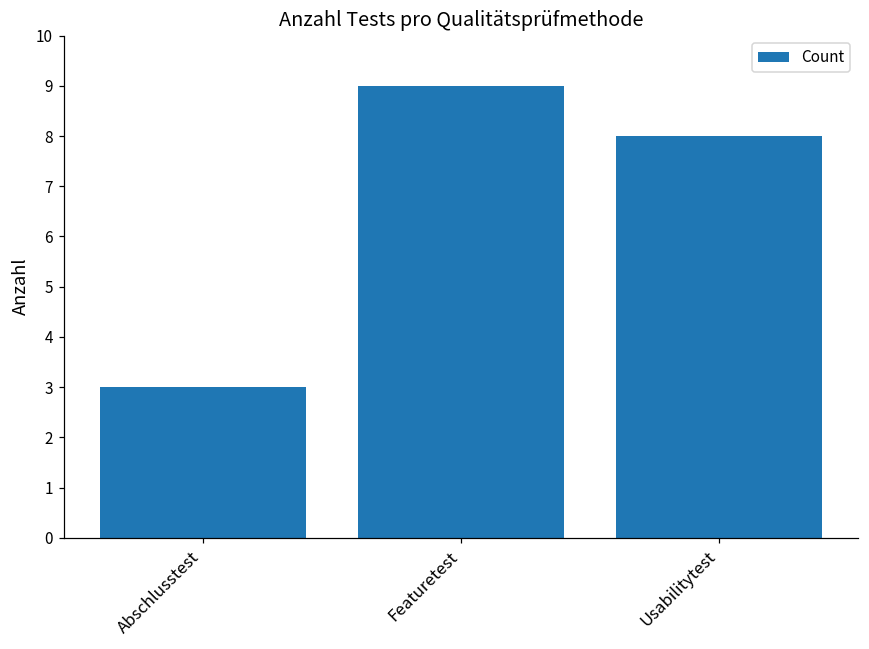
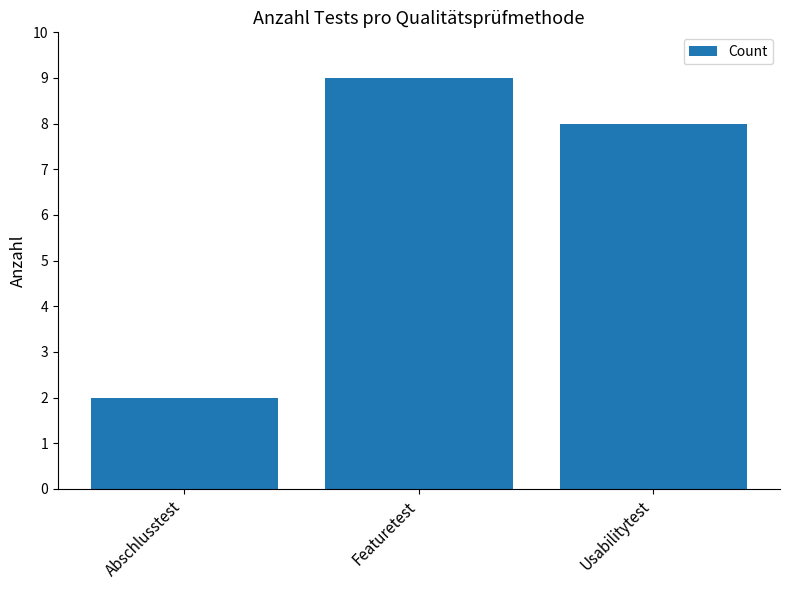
  {
-   "Abschlusstest": 3,
+   "Abschlusstest": 2,
    "Featuretest": 9,
    "Usabilitytest": 8
  }
